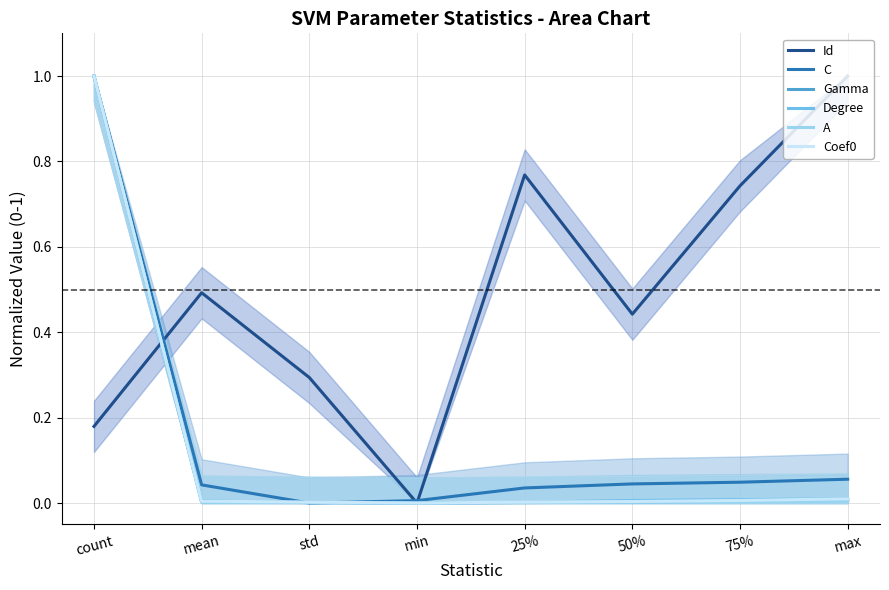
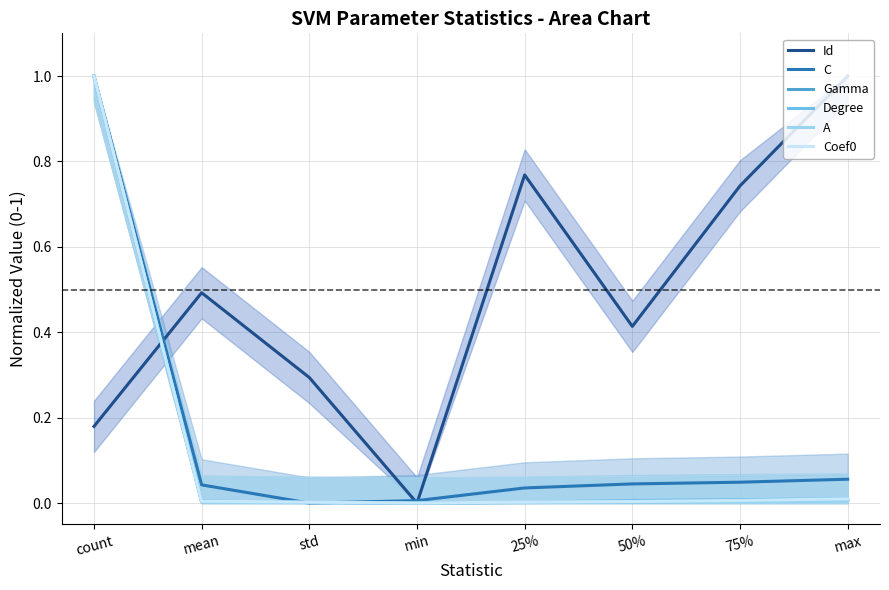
  {
    "Id": {
      "count": 0.18,
      "mean": 0.49,
      "std": 0.29,
      "25%": 0.77,
-     "50%": 0.44,
+     "50%": 0.41,
      "75%": 0.74
    }
  }
